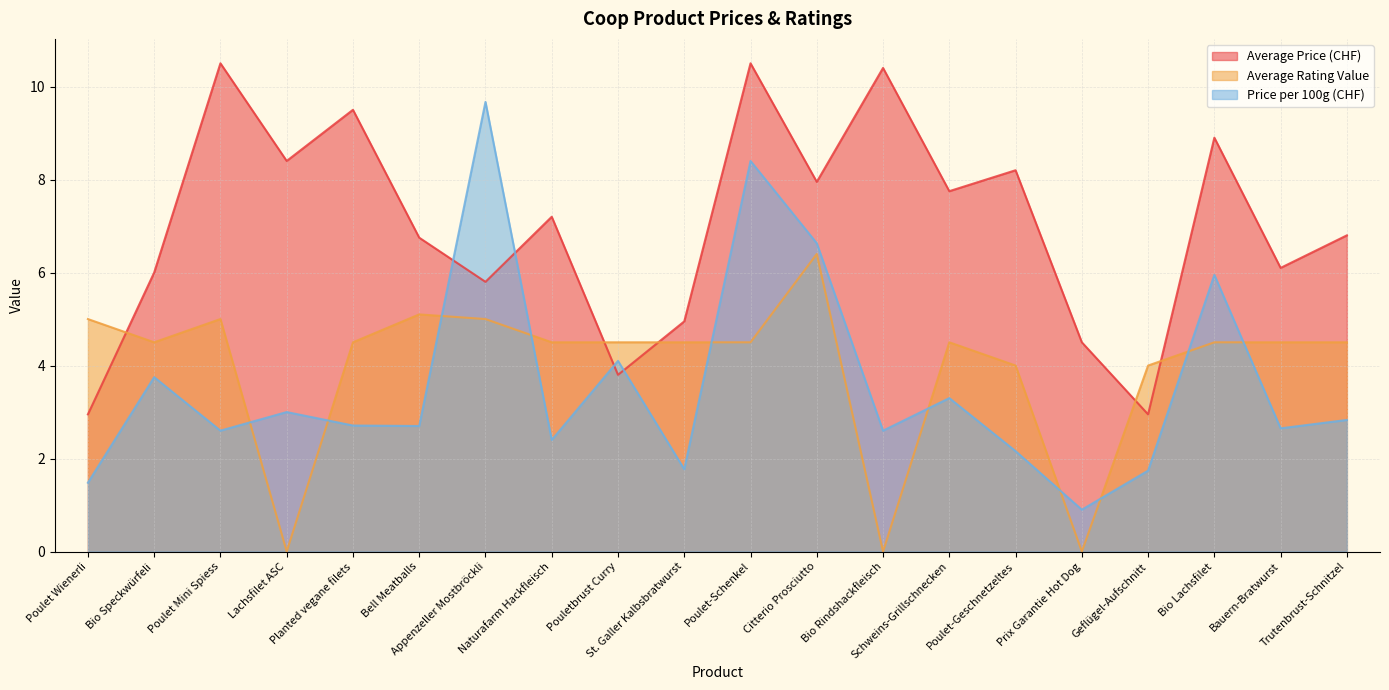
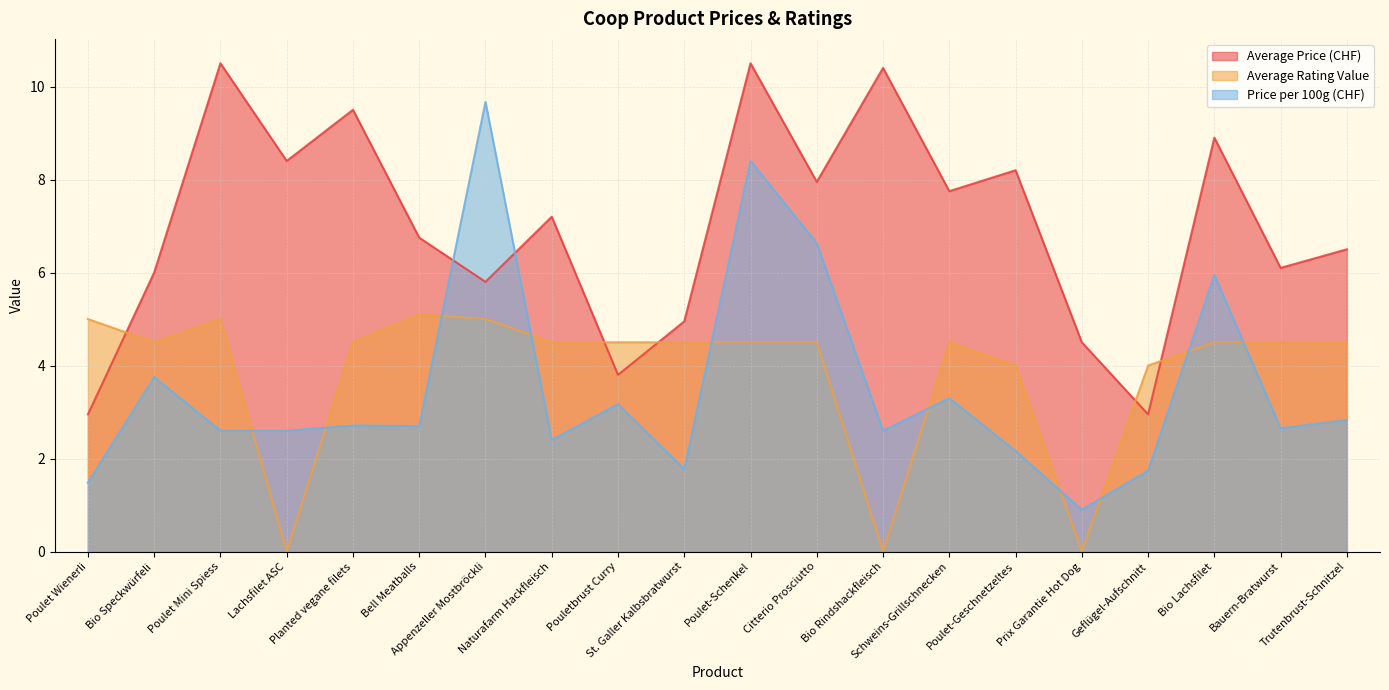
  {
    "Average Price (CHF)": {
      "Poulet Wienerli": 3.0,
      "Bio Speckwürfeli": 6.0,
      "Poulet Mini Spiess": 10.5,
      "Lachsfilet ASC": 8.4,
      "Planted vegane filets": 9.5,
      "Bell Meatballs": 6.8,
      "Appenzeller Mostbröckli": 5.8,
      "Naturafarm Hackfleisch": 7.2,
      "Pouletbrust Curry": 3.8,
      "St. Galler Kalbsbratwurst": 5.0,
      "Poulet-Schenkel": 10.5,
      "Citterio Prosciutto": 8.0,
      "Bio Rindshackfleisch": 10.4,
      "Schweins-Grillschnecken": 7.8,
      "Poulet-Geschnetzeltes": 8.2,
      "Prix Garantie Hot Dog": 4.5,
      "Geflügel-Aufschnitt": 3.0,
      "Bio Lachsfilet": 8.9,
      "Bauern-Bratwurst": 6.1,
-     "Trutenbrust-Schnitzel": 6.8
+     "Trutenbrust-Schnitzel": 6.5
    },
    "Average Rating Value": {
      "Poulet Wienerli": 5.0,
      "Bio Speckwürfeli": 4.5,
      "Poulet Mini Spiess": 5.0,
      "Lachsfilet ASC": 0.0,
      "Planted vegane filets": 4.5,
      "Bell Meatballs": 5.1,
      "Appenzeller Mostbröckli": 5.0,
      "Naturafarm Hackfleisch": 4.5,
      "Pouletbrust Curry": 4.5,
      "St. Galler Kalbsbratwurst": 4.5,
      "Poulet-Schenkel": 4.5,
-     "Citterio Prosciutto": 6.4,
+     "Citterio Prosciutto": 4.5,
      "Bio Rindshackfleisch": 0.0,
      "Schweins-Grillschnecken": 4.5,
      "Poulet-Geschnetzeltes": 4.0,
      "Prix Garantie Hot Dog": 0.0,
      "Geflügel-Aufschnitt": 4.0,
      "Bio Lachsfilet": 4.5,
      "Bauern-Bratwurst": 4.5,
      "Trutenbrust-Schnitzel": 4.5
    },
    "Price per 100g (CHF)": {
      "Poulet Wienerli": 1.5,
      "Bio Speckwürfeli": 3.8,
      "Poulet Mini Spiess": 2.6,
-     "Lachsfilet ASC": 3.0,
+     "Lachsfilet ASC": 2.6,
      "Planted vegane filets": 2.7,
      "Bell Meatballs": 2.7,
      "Appenzeller Mostbröckli": 9.7,
      "Naturafarm Hackfleisch": 2.4,
-     "Pouletbrust Curry": 4.1,
+     "Pouletbrust Curry": 3.2,
      "St. Galler Kalbsbratwurst": 1.8,
      "Poulet-Schenkel": 8.4,
      "Citterio Prosciutto": 6.6,
      "Bio Rindshackfleisch": 2.6,
      "Schweins-Grillschnecken": 3.3,
      "Poulet-Geschnetzeltes": 2.2,
      "Prix Garantie Hot Dog": 0.9,
      "Geflügel-Aufschnitt": 1.7,
      "Bio Lachsfilet": 6.0,
      "Bauern-Bratwurst": 2.7,
      "Trutenbrust-Schnitzel": 2.8
    }
  }
